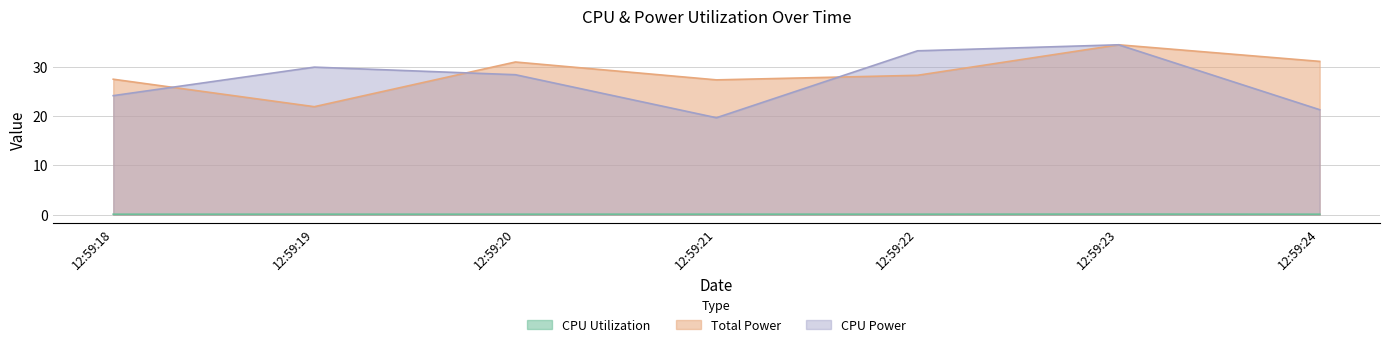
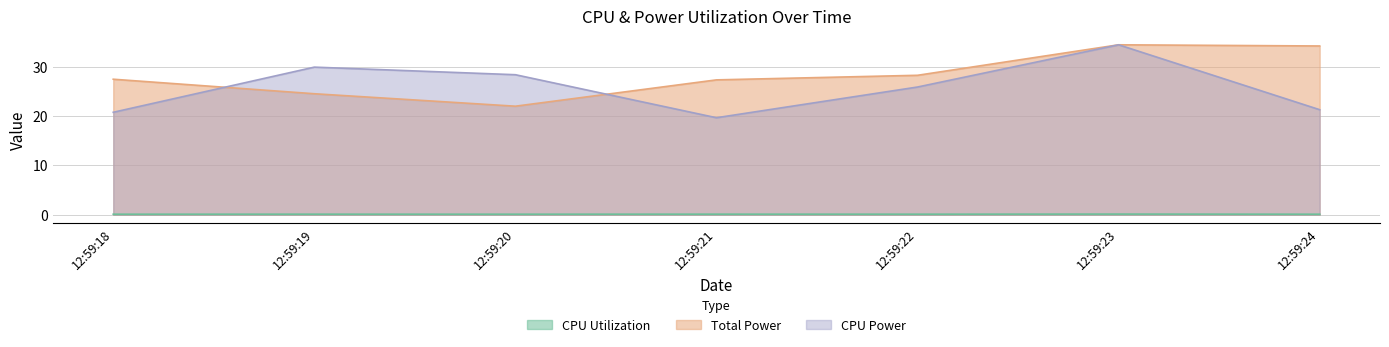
  {
    "CPU Utilization": {
      "12:59:18": 0,
      "12:59:19": 0,
      "12:59:20": 0,
      "12:59:21": 0,
      "12:59:22": 0,
      "12:59:23": 0,
      "12:59:24": 0
    },
    "Total Power": {
      "12:59:18": 27,
-     "12:59:19": 22,
-     "12:59:20": 31,
+     "12:59:19": 25,
+     "12:59:20": 22,
      "12:59:21": 27,
      "12:59:22": 28,
-     "12:59:24": 31
+     "12:59:24": 34
    },
    "CPU Power": {
-     "12:59:18": 24,
+     "12:59:18": 21,
      "12:59:19": 30,
      "12:59:20": 28,
      "12:59:21": 20,
-     "12:59:22": 33,
+     "12:59:22": 26,
      "12:59:24": 21
    }
  }
